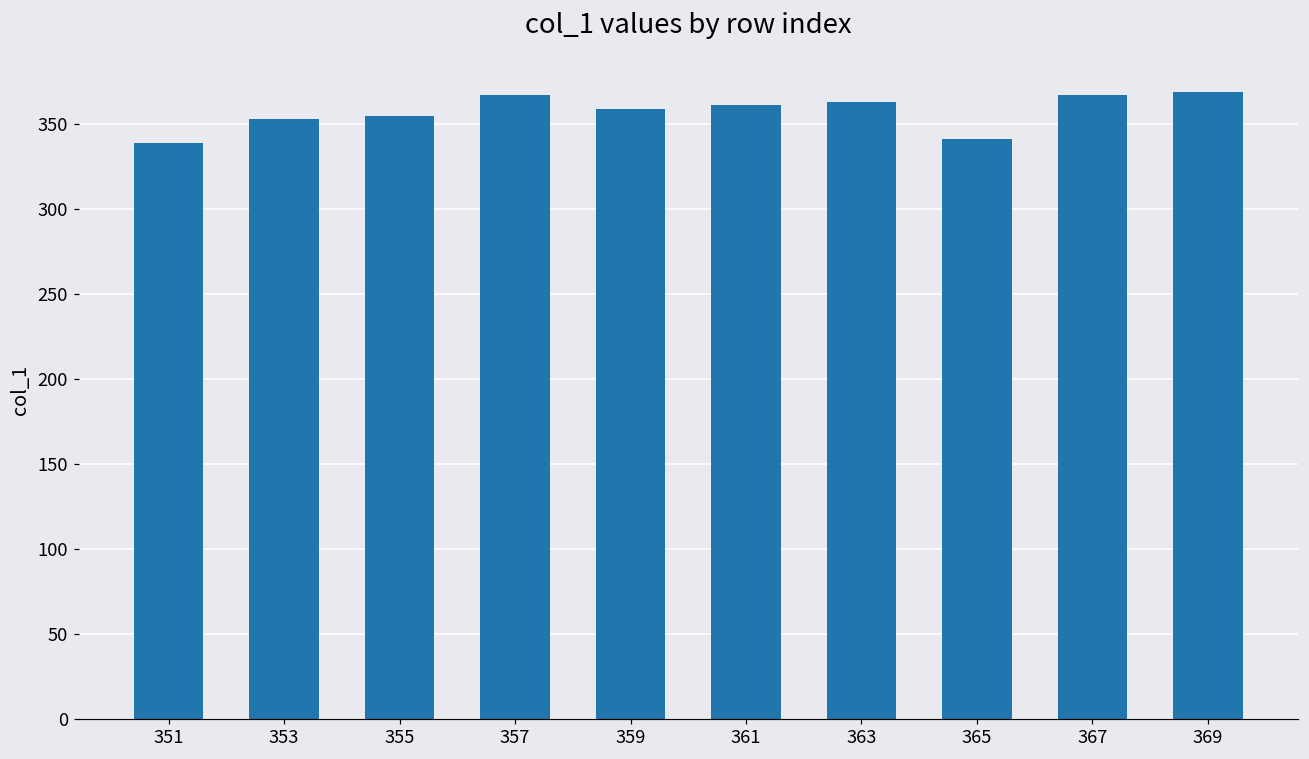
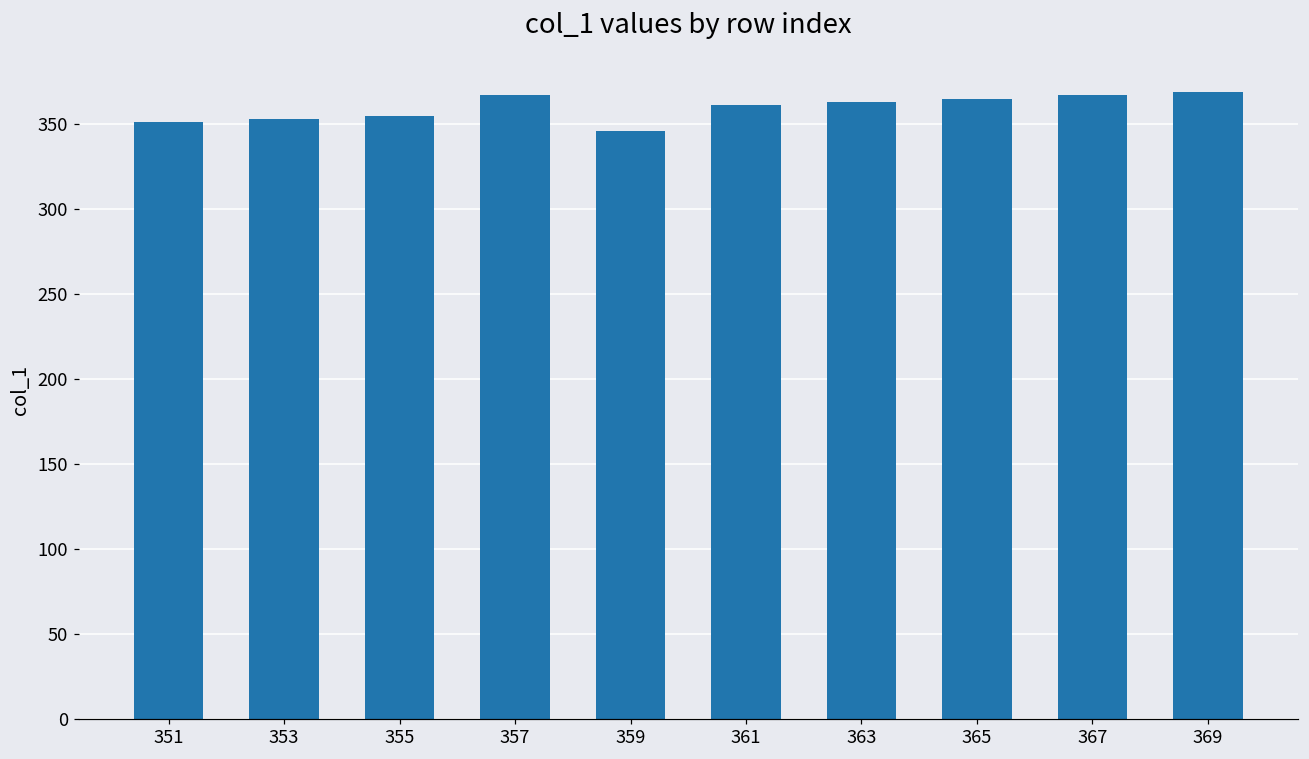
  {
-   "351": 339,
+   "351": 351,
    "353": 353,
    "355": 355,
    "357": 367,
-   "359": 359,
+   "359": 346,
    "361": 361,
    "363": 363,
-   "365": 341,
+   "365": 365,
    "367": 367,
    "369": 369
  }
